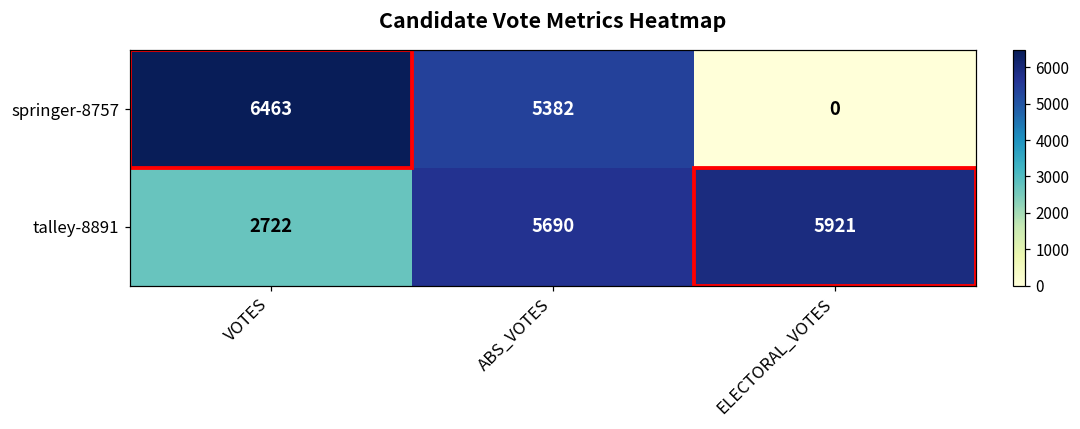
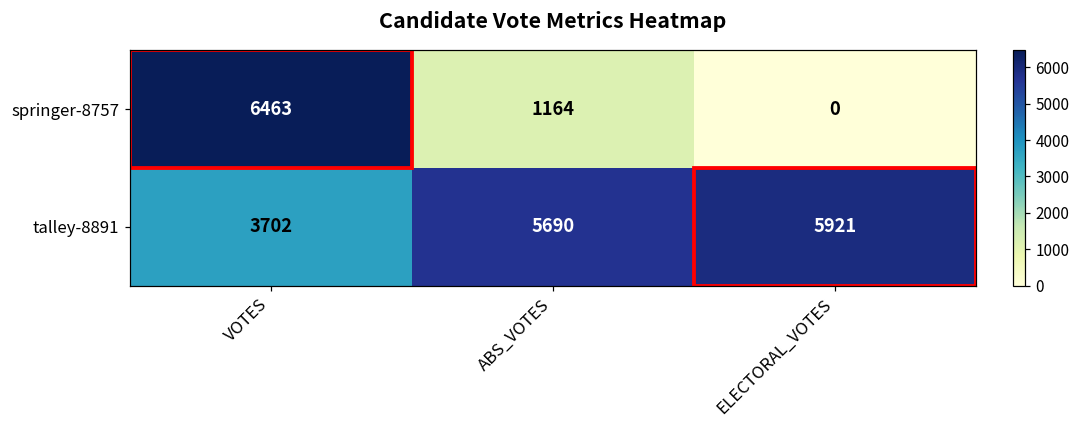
  {
    "springer-8757": {
      "VOTES": 6463,
-     "ABS_VOTES": 5382,
+     "ABS_VOTES": 1164,
      "ELECTORAL_VOTES": 0
    },
    "talley-8891": {
-     "VOTES": 2722,
+     "VOTES": 3702,
      "ABS_VOTES": 5690,
      "ELECTORAL_VOTES": 5921
    }
  }
